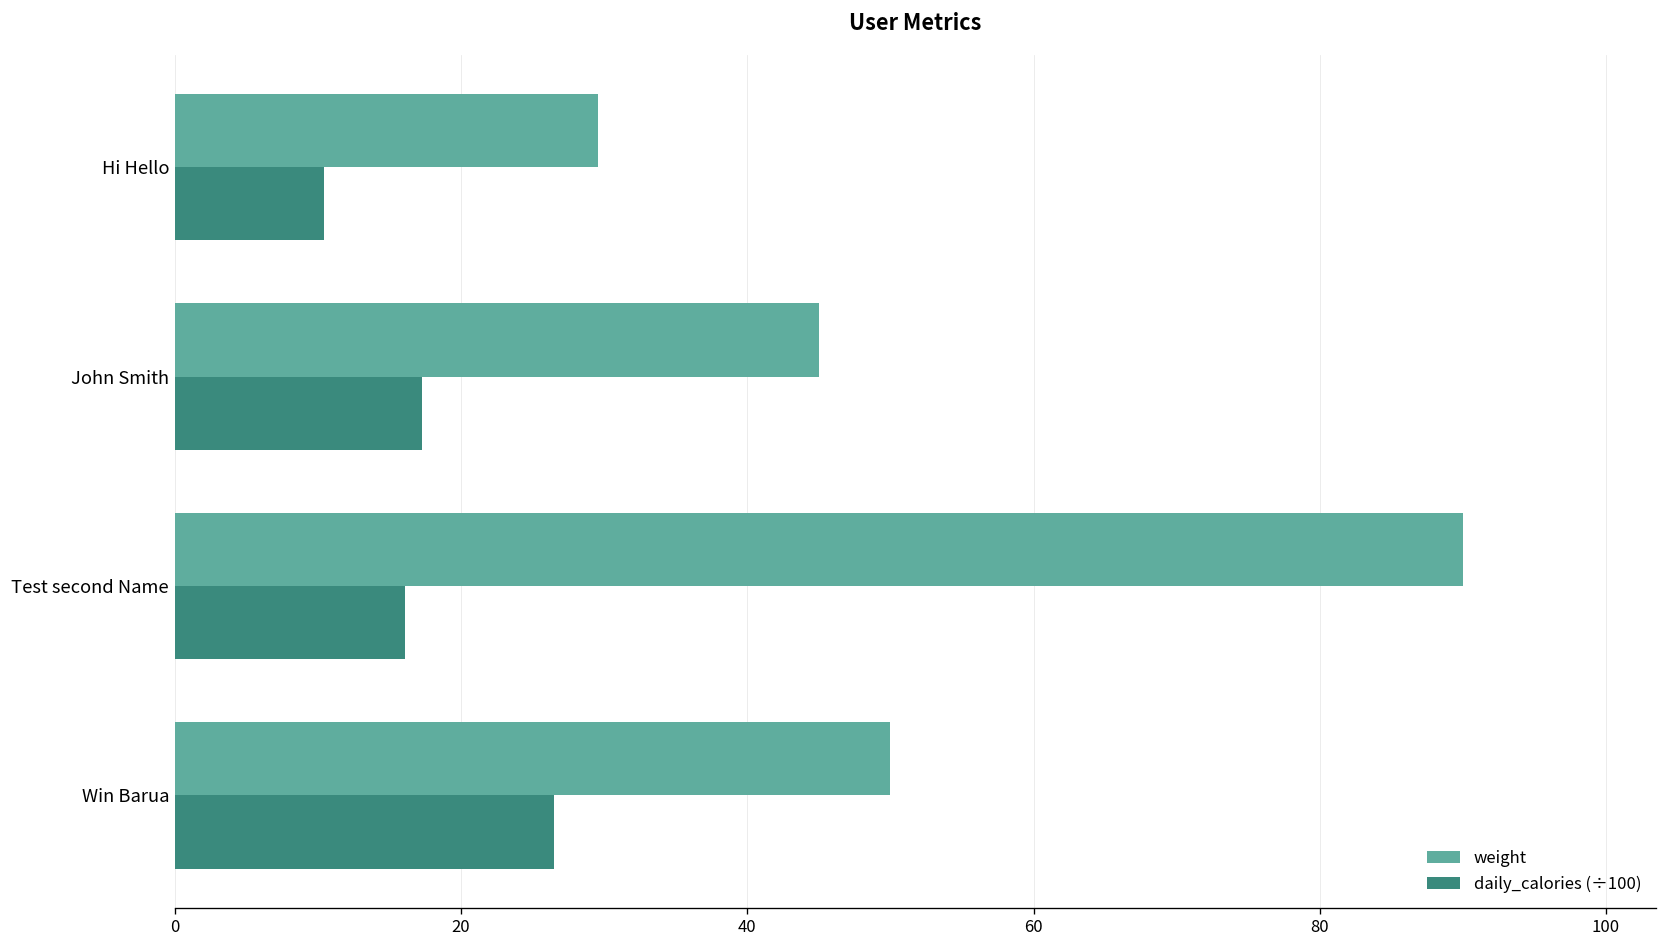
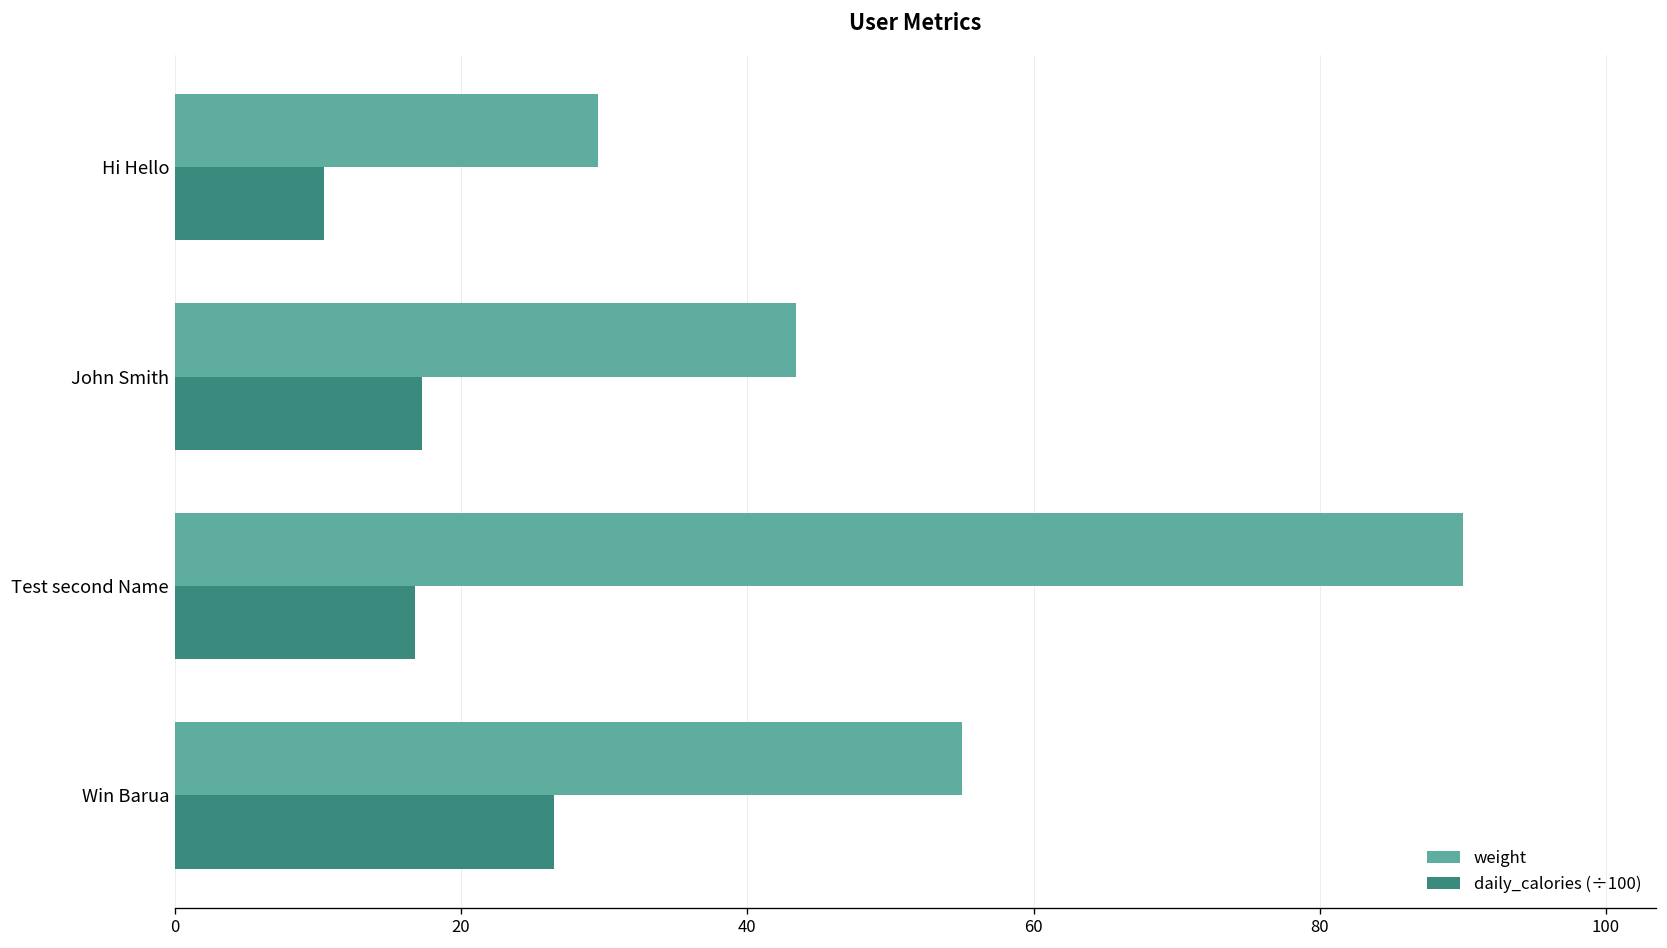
  {
    "weight": {
      "Hi Hello": 29.6,
-     "John Smith": 45.0,
+     "John Smith": 43.4,
      "Test second Name": 90.0,
-     "Win Barua": 50
+     "Win Barua": 55
    },
    "daily_calories (÷100)": {
      "Hi Hello": 10.5,
      "John Smith": 17.3,
-     "Test second Name": 16.1,
+     "Test second Name": 16.8,
      "Win Barua": 26.5
    }
  }
